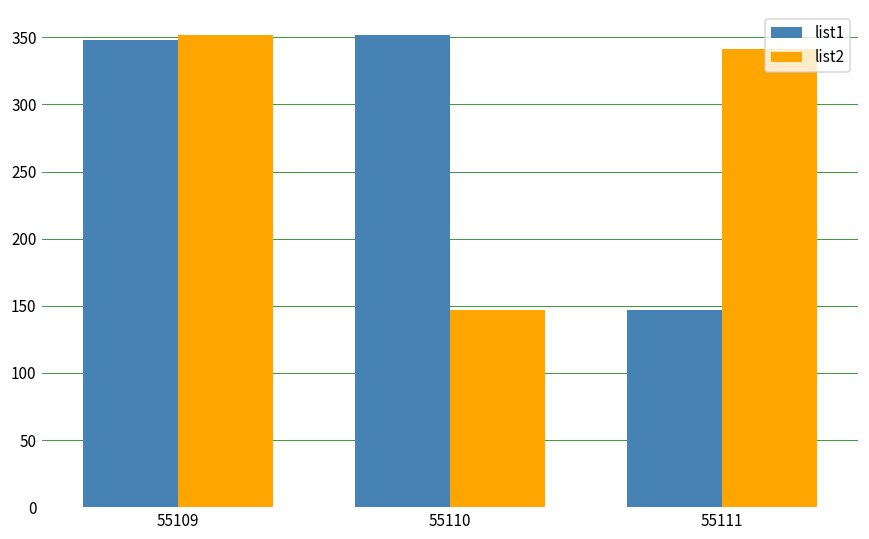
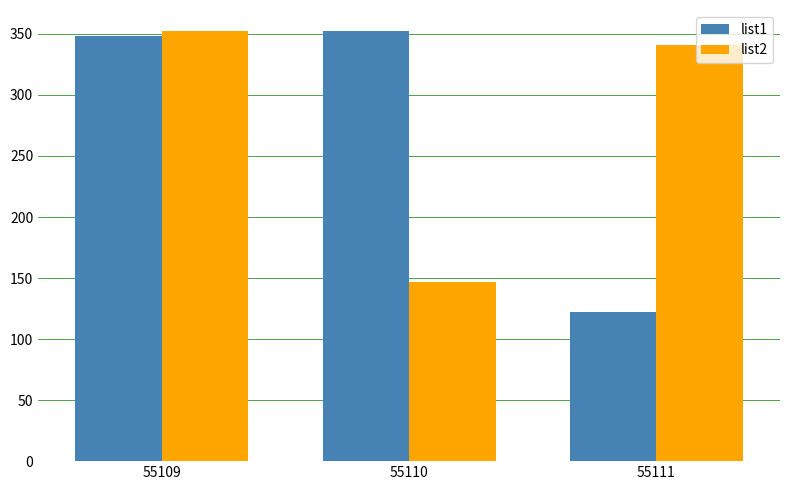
  {
    "list1": {
      "55109": 348,
      "55110": 352,
-     "55111": 147
+     "55111": 122
    },
    "list2": {
      "55109": 352,
      "55110": 147
    }
  }
